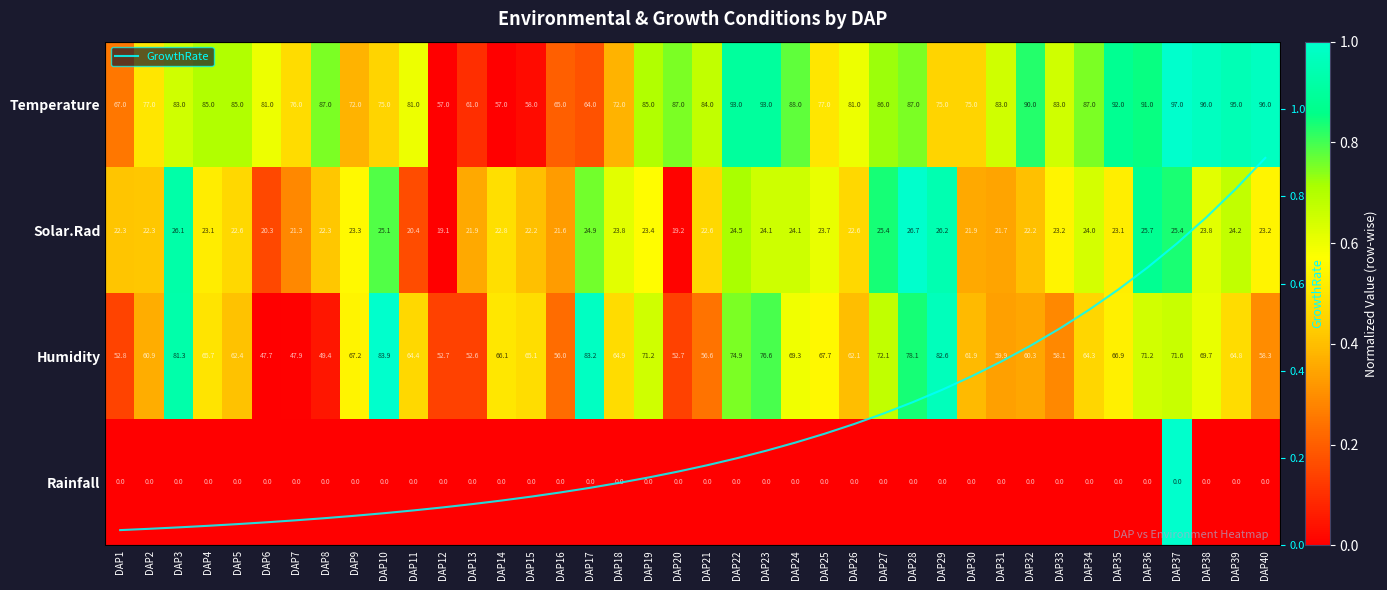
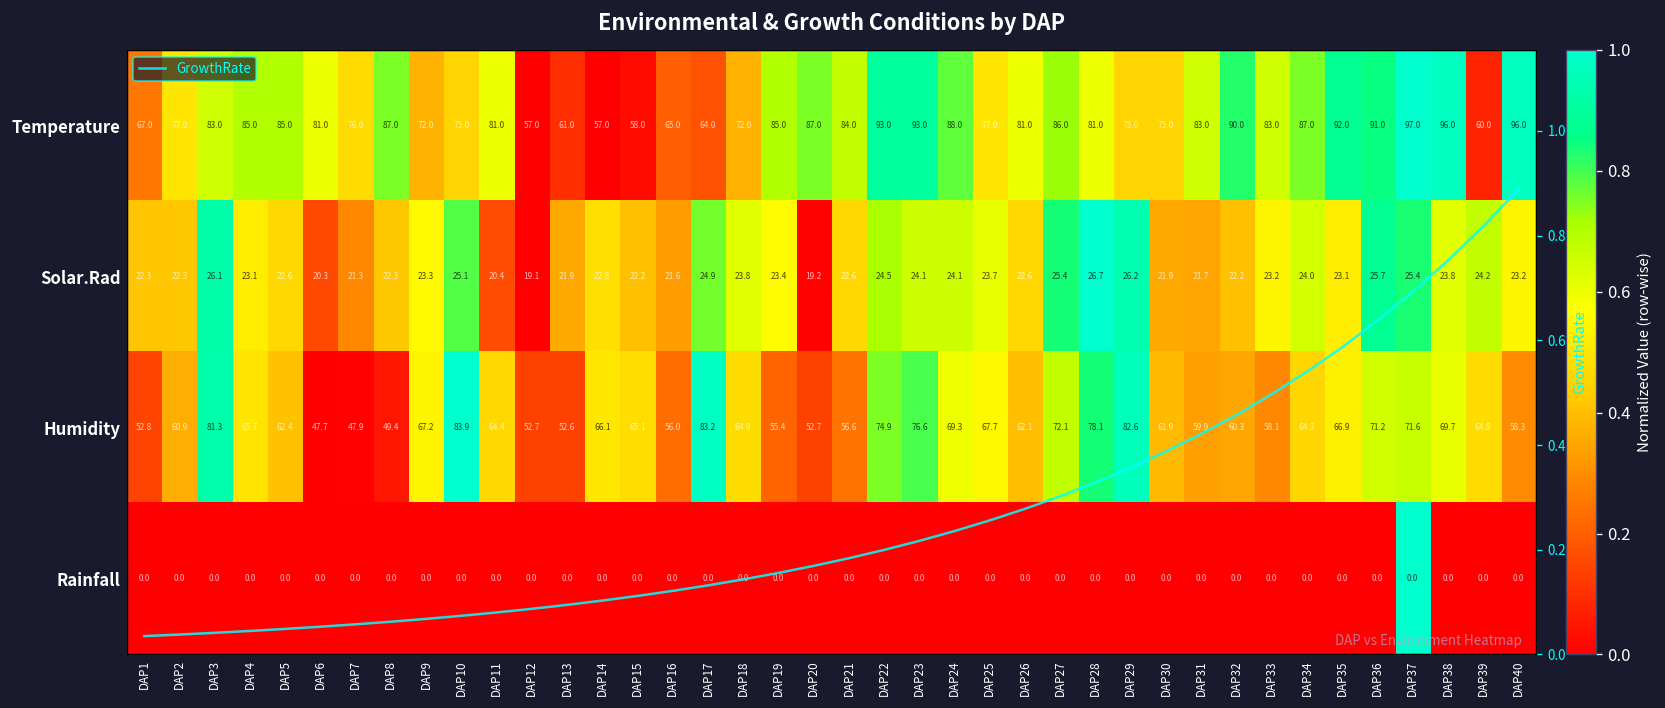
  {
    "Temperature": {
      "DAP1": 67.0,
      "DAP2": 77.0,
      "DAP3": 83.0,
      "DAP4": 85.0,
      "DAP5": 85.0,
      "DAP6": 81.0,
      "DAP7": 76.0,
      "DAP8": 87.0,
      "DAP9": 72.0,
      "DAP10": 75.0,
      "DAP11": 81.0,
      "DAP12": 57.0,
      "DAP13": 61.0,
      "DAP14": 57.0,
      "DAP15": 58.0,
      "DAP16": 65.0,
      "DAP17": 64.0,
      "DAP18": 72.0,
      "DAP19": 85.0,
      "DAP20": 87.0,
      "DAP21": 84.0,
      "DAP22": 93.0,
      "DAP23": 93.0,
      "DAP24": 88.0,
      "DAP25": 77.0,
      "DAP26": 81.0,
      "DAP27": 86.0,
-     "DAP28": 87.0,
+     "DAP28": 81.0,
      "DAP29": 75.0,
      "DAP30": 75.0,
      "DAP31": 83.0,
      "DAP32": 90.0,
      "DAP33": 83.0,
      "DAP34": 87.0,
      "DAP35": 92.0,
      "DAP36": 91.0,
      "DAP37": 97.0,
      "DAP38": 96.0,
-     "DAP39": 95.0,
+     "DAP39": 60.0,
      "DAP40": 96.0
    },
    "Solar.Rad": {
      "DAP1": 22.3,
      "DAP2": 22.3,
      "DAP3": 26.1,
      "DAP4": 23.1,
      "DAP5": 22.6,
      "DAP6": 20.3,
      "DAP7": 21.3,
      "DAP8": 22.3,
      "DAP9": 23.3,
      "DAP10": 25.1,
      "DAP11": 20.4,
      "DAP12": 19.1,
      "DAP13": 21.9,
      "DAP14": 22.8,
      "DAP15": 22.2,
      "DAP16": 21.6,
      "DAP17": 24.9,
      "DAP18": 23.8,
      "DAP19": 23.4,
      "DAP20": 19.2,
      "DAP21": 22.6,
      "DAP22": 24.5,
      "DAP23": 24.1,
      "DAP24": 24.1,
      "DAP25": 23.7,
      "DAP26": 22.6,
      "DAP27": 25.4,
      "DAP28": 26.7,
      "DAP29": 26.2,
      "DAP30": 21.9,
      "DAP31": 21.7,
      "DAP32": 22.2,
      "DAP33": 23.2,
      "DAP34": 24.0,
      "DAP35": 23.1,
      "DAP36": 25.7,
      "DAP37": 25.4,
      "DAP38": 23.8,
      "DAP39": 24.2,
      "DAP40": 23.2
    },
    "Humidity": {
      "DAP1": 52.8,
      "DAP2": 60.9,
      "DAP3": 81.3,
      "DAP4": 65.7,
      "DAP5": 62.4,
      "DAP6": 47.7,
      "DAP7": 47.9,
      "DAP8": 49.4,
      "DAP9": 67.2,
      "DAP10": 83.9,
      "DAP11": 64.4,
      "DAP12": 52.7,
      "DAP13": 52.6,
      "DAP14": 66.1,
      "DAP15": 65.1,
      "DAP16": 56.0,
      "DAP17": 83.2,
      "DAP18": 64.9,
-     "DAP19": 71.2,
+     "DAP19": 55.4,
      "DAP20": 52.7,
      "DAP21": 56.6,
      "DAP22": 74.9,
      "DAP23": 76.6,
      "DAP24": 69.3,
      "DAP25": 67.7,
      "DAP26": 62.1,
      "DAP27": 72.1,
      "DAP28": 78.1,
      "DAP29": 82.6,
      "DAP30": 61.9,
      "DAP32": 60.3,
      "DAP33": 58.1,
      "DAP34": 64.3,
      "DAP35": 66.9,
      "DAP36": 71.2,
      "DAP37": 71.6,
      "DAP38": 69.7,
      "DAP39": 64.8,
      "DAP40": 58.3
    },
    "Rainfall": {
      "DAP1": 0.0,
      "DAP2": 0.0,
      "DAP3": 0.0,
      "DAP4": 0.0,
      "DAP5": 0.0,
      "DAP6": 0.0,
      "DAP7": 0.0,
      "DAP8": 0.0,
      "DAP9": 0.0,
      "DAP10": 0.0,
      "DAP11": 0.0,
      "DAP12": 0.0,
      "DAP13": 0.0,
      "DAP14": 0.0,
      "DAP15": 0.0,
      "DAP16": 0.0,
      "DAP20": 0.0,
      "DAP21": 0.0,
      "DAP22": 0.0,
      "DAP23": 0.0,
      "DAP24": 0.0,
      "DAP25": 0.0,
      "DAP26": 0.0,
      "DAP27": 0.0,
      "DAP28": 0.0,
      "DAP29": 0.0,
      "DAP30": 0.0,
      "DAP31": 0.0,
      "DAP32": 0.0,
      "DAP33": 0.0,
      "DAP34": 0.0,
      "DAP35": 0.0,
      "DAP36": 0.0,
      "DAP38": 0.0,
      "DAP39": 0.0,
      "DAP40": 0.0
    }
  }
